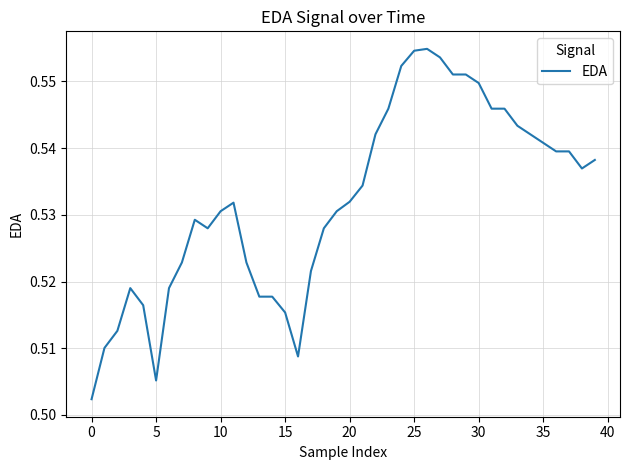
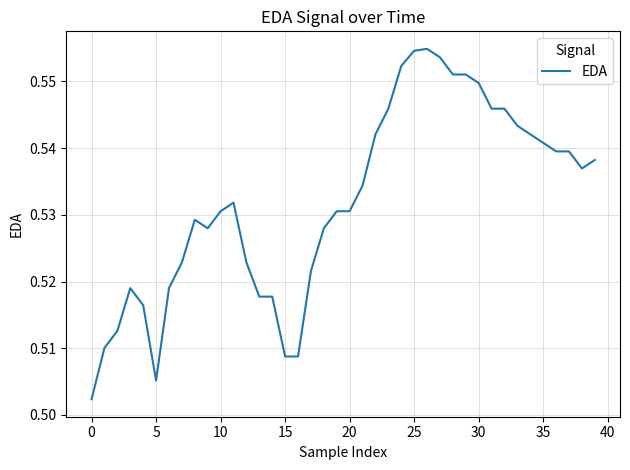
  {
    "0": 0.502,
    "5": 0.505,
    "10": 0.531,
-   "15": 0.515,
-   "20": 0.532,
+   "15": 0.509,
+   "20": 0.531,
    "25": 0.555,
    "30": 0.550,
    "35": 0.541
  }
